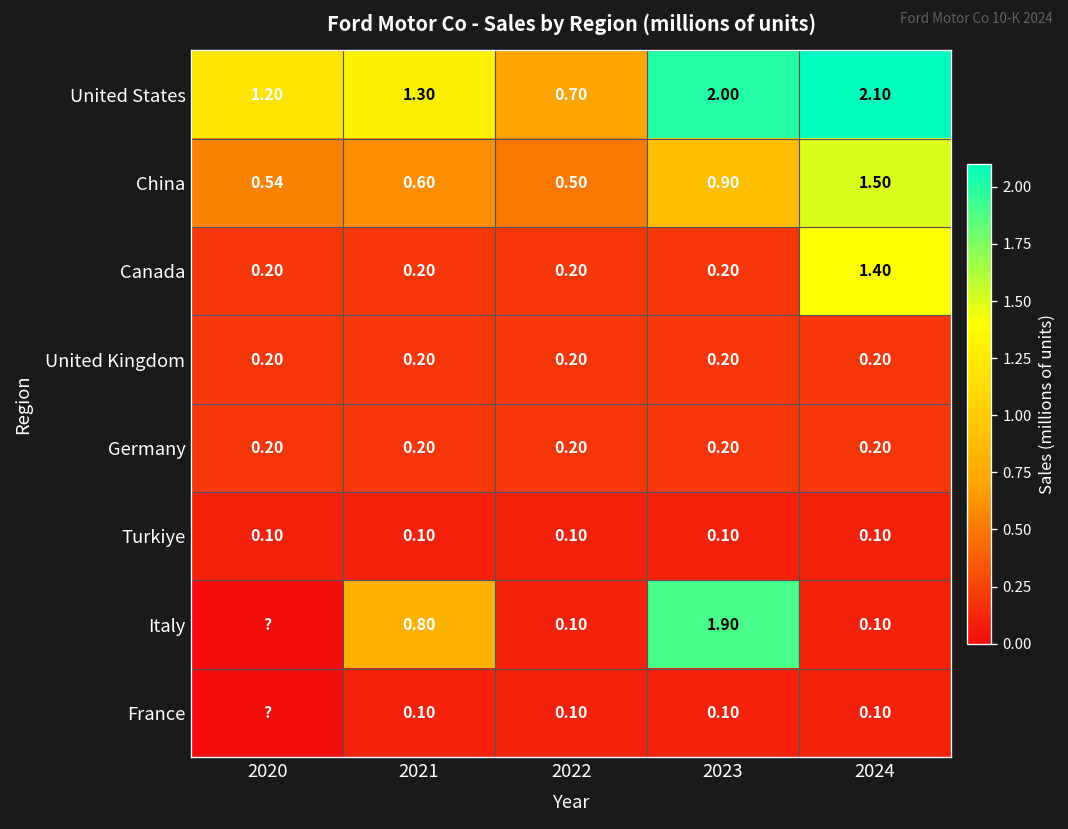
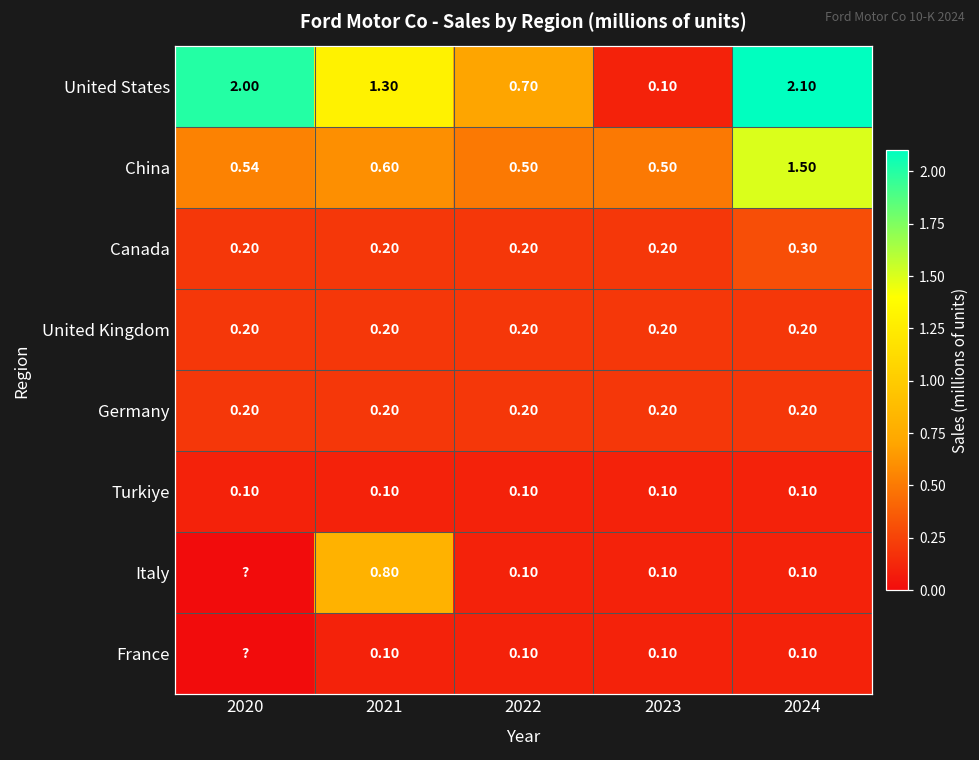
  {
    "United States": {
-     "2020": 1.20,
+     "2020": 2.00,
      "2021": 1.30,
      "2022": 0.70,
-     "2023": 2.00,
+     "2023": 0.10,
      "2024": 2.10
    },
    "China": {
      "2020": 0.54,
      "2021": 0.60,
      "2022": 0.50,
-     "2023": 0.90,
+     "2023": 0.50,
      "2024": 1.50
    },
    "Canada": {
      "2020": 0.20,
      "2021": 0.20,
      "2022": 0.20,
      "2023": 0.20,
-     "2024": 1.40
+     "2024": 0.30
    },
    "United Kingdom": {
      "2020": 0.20,
      "2021": 0.20,
      "2022": 0.20,
      "2023": 0.20,
      "2024": 0.20
    },
    "Germany": {
      "2020": 0.20,
      "2021": 0.20,
      "2022": 0.20,
      "2023": 0.20,
      "2024": 0.20
    },
    "Turkiye": {
      "2020": 0.10,
      "2021": 0.10,
      "2022": 0.10,
      "2023": 0.10,
      "2024": 0.10
    },
    "Italy": {
      "2021": 0.80,
      "2022": 0.10,
-     "2023": 1.90,
+     "2023": 0.10,
      "2024": 0.10
    },
    "France": {
      "2021": 0.10,
      "2022": 0.10,
      "2023": 0.10,
      "2024": 0.10
    }
  }
